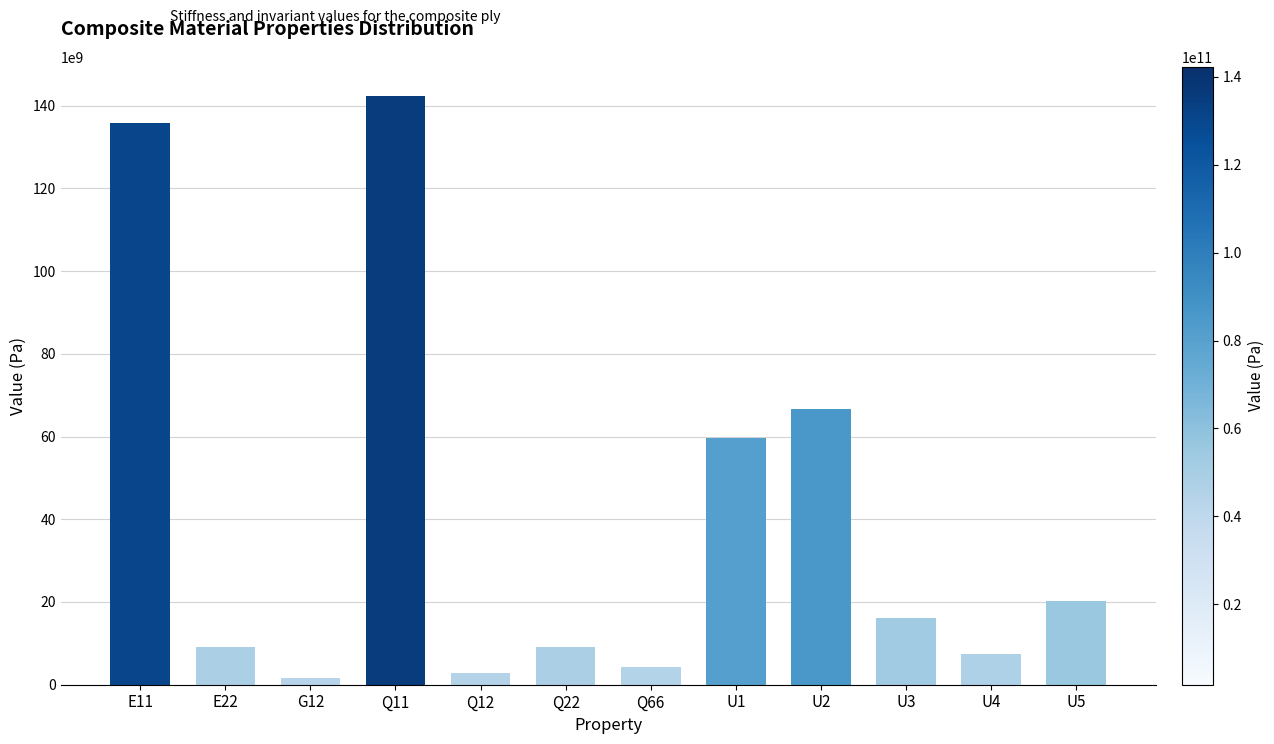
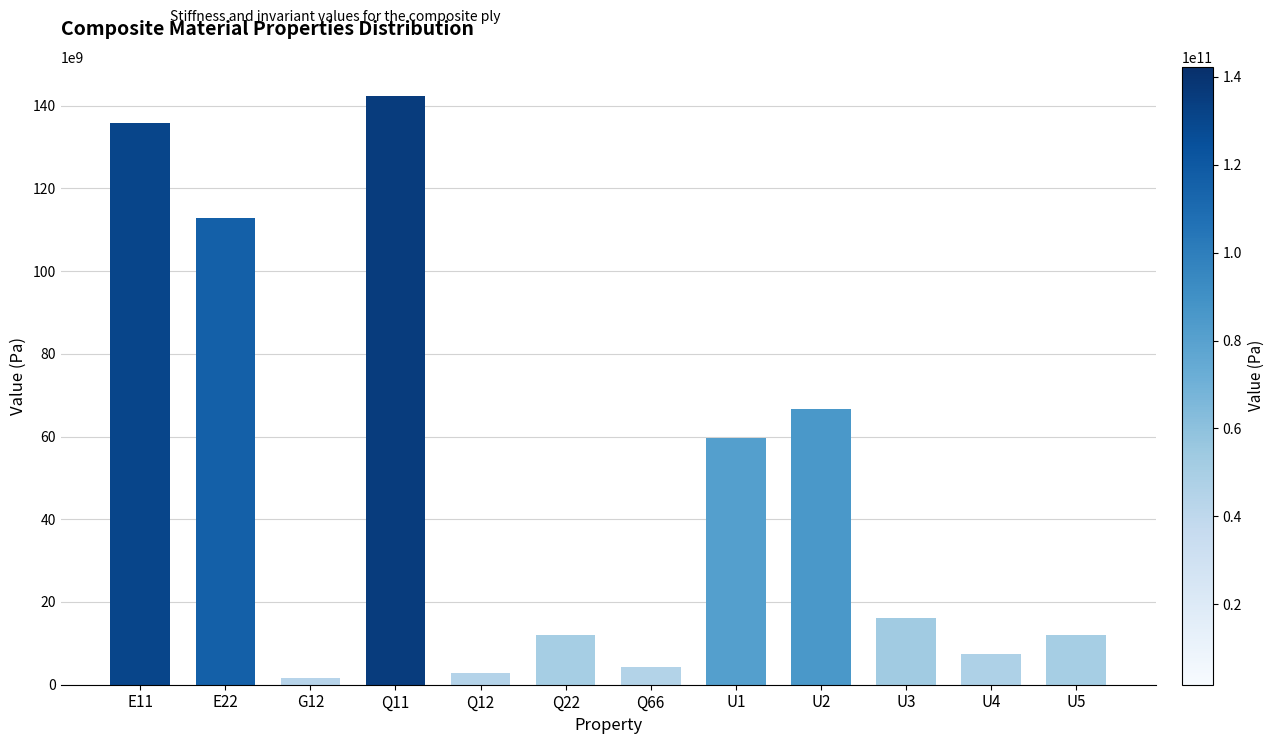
  {
    "E11": 136000000000,
-   "E22": 9000000000,
+   "E22": 113000000000,
    "G12": 2000000000,
    "Q11": 142000000000,
    "Q12": 3000000000,
-   "Q22": 9000000000,
+   "Q22": 12000000000,
    "Q66": 4000000000,
    "U1": 60000000000,
    "U2": 67000000000,
    "U3": 16000000000,
    "U4": 7000000000,
-   "U5": 20000000000
+   "U5": 12000000000
  }
